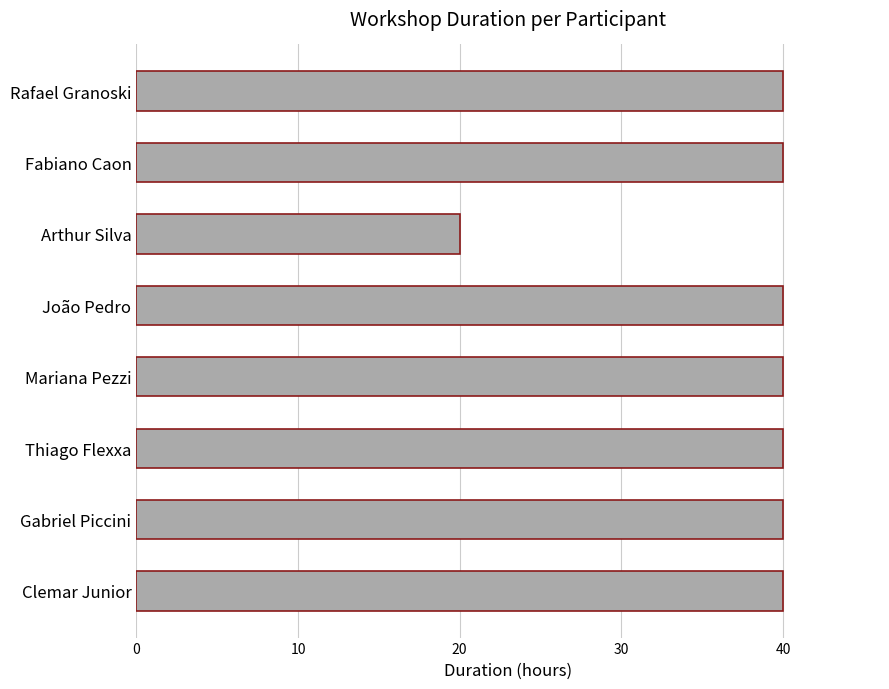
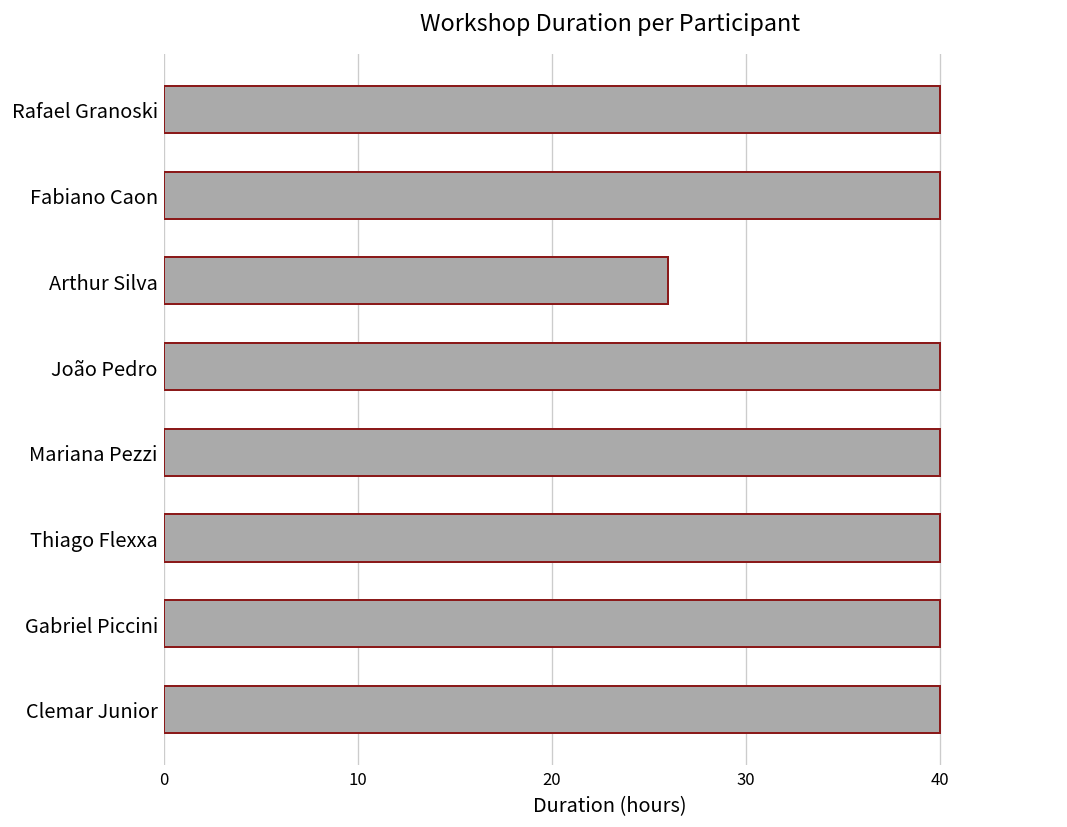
  {
    "Rafael Granoski": 40,
    "Fabiano Caon": 40,
-   "Arthur Silva": 20,
+   "Arthur Silva": 26,
    "João Pedro": 40,
    "Mariana Pezzi": 40,
    "Thiago Flexxa": 40,
    "Gabriel Piccini": 40,
    "Clemar Junior": 40
  }
